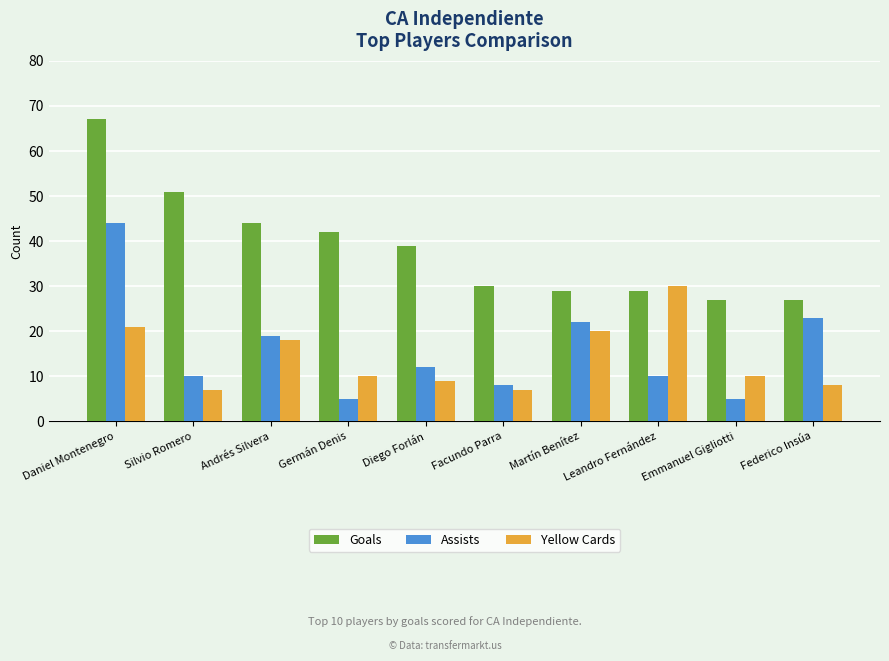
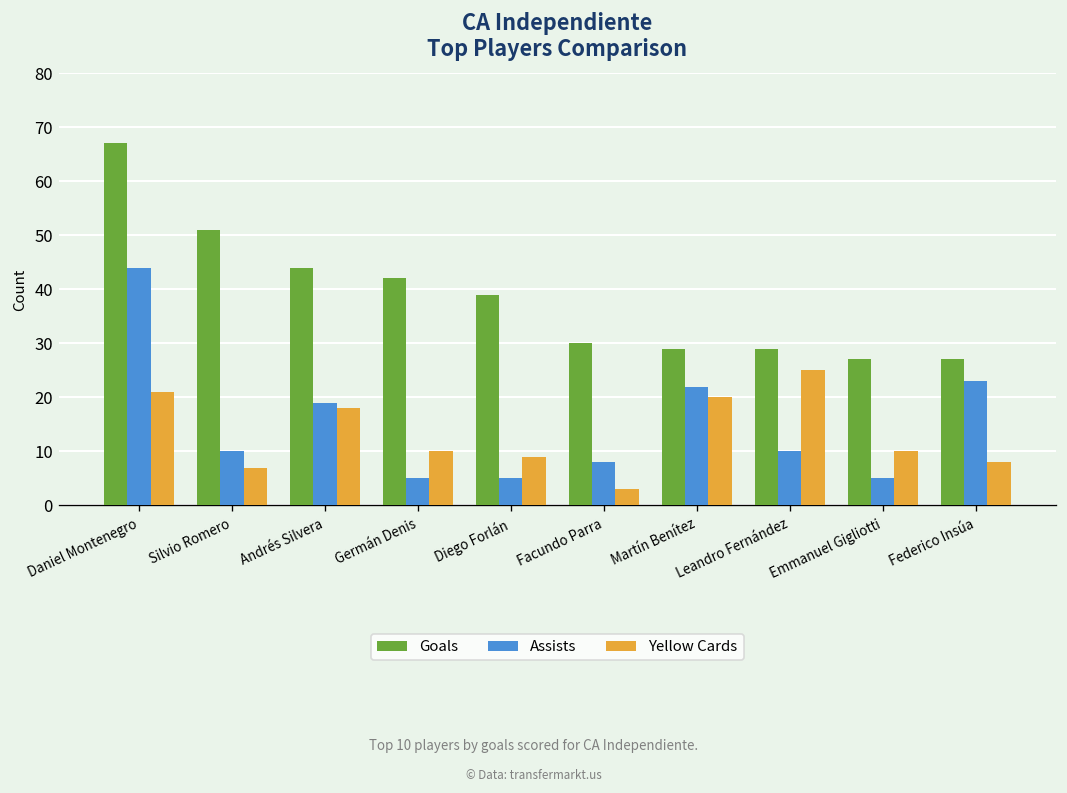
  {
    "Goals": {
      "Daniel Montenegro": 67,
      "Silvio Romero": 51,
      "Andrés Silvera": 44,
      "Germán Denis": 42,
      "Diego Forlán": 39,
      "Facundo Parra": 30,
      "Martín Benítez": 29,
      "Leandro Fernández": 29,
      "Emmanuel Gigliotti": 27,
      "Federico Insúa": 27
    },
    "Assists": {
      "Daniel Montenegro": 44,
      "Silvio Romero": 10,
      "Andrés Silvera": 19,
      "Germán Denis": 5,
-     "Diego Forlán": 12,
+     "Diego Forlán": 5,
      "Facundo Parra": 8,
      "Martín Benítez": 22,
      "Leandro Fernández": 10,
      "Emmanuel Gigliotti": 5,
      "Federico Insúa": 23
    },
    "Yellow Cards": {
      "Daniel Montenegro": 21,
      "Silvio Romero": 7,
      "Andrés Silvera": 18,
      "Germán Denis": 10,
      "Diego Forlán": 9,
-     "Facundo Parra": 7,
+     "Facundo Parra": 3,
      "Martín Benítez": 20,
-     "Leandro Fernández": 30,
+     "Leandro Fernández": 25,
      "Emmanuel Gigliotti": 10,
      "Federico Insúa": 8
    }
  }
